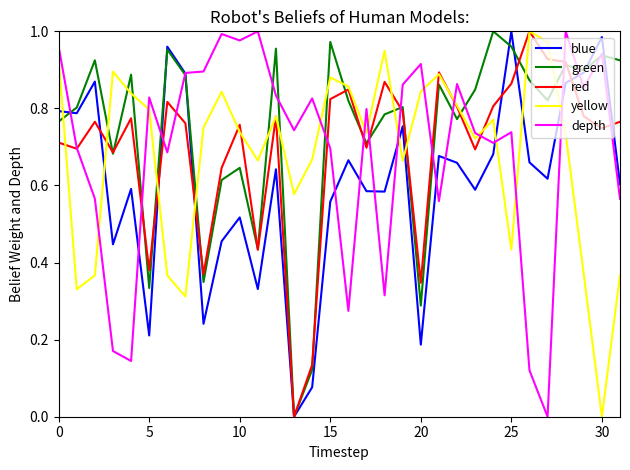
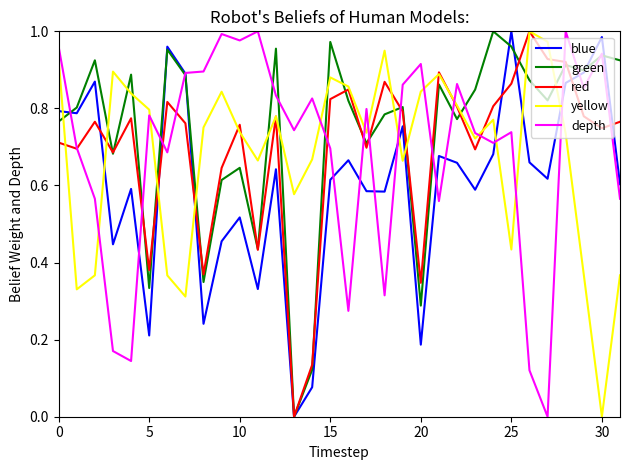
  {
    "blue": {
      "0": 0.79,
      "5": 0.21,
      "10": 0.52,
-     "15": 0.56,
+     "15": 0.61,
      "20": 0.19,
      "25": 1.00,
      "30": 0.99
    },
    "green": {
      "0": 0.77,
      "5": 0.33,
      "10": 0.65,
      "15": 0.97,
      "20": 0.29,
      "25": 0.96
    },
    "red": {
      "0": 0.71,
      "5": 0.38,
      "10": 0.76,
      "15": 0.82,
      "20": 0.35,
      "25": 0.86
    },
    "yellow": {
      "0": 0.93,
      "5": 0.80,
      "10": 0.74,
      "15": 0.88,
      "20": 0.84,
      "25": 0.43,
      "30": 0.00
    },
    "depth": {
      "0": 0.96,
-     "5": 0.83,
+     "5": 0.78,
      "10": 0.98,
      "15": 0.70,
      "20": 0.92,
      "25": 0.74
    }
  }
